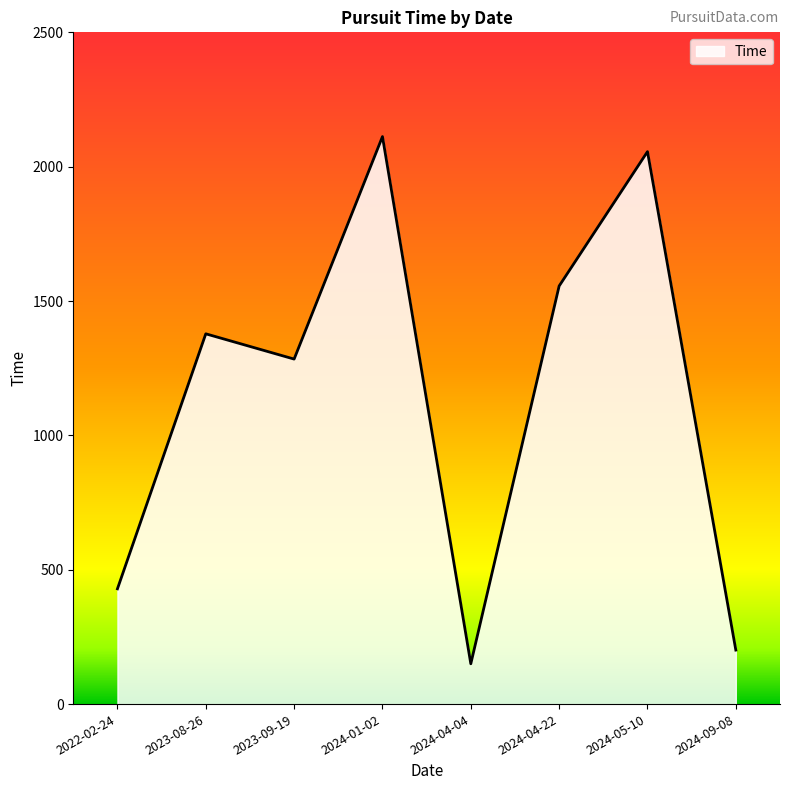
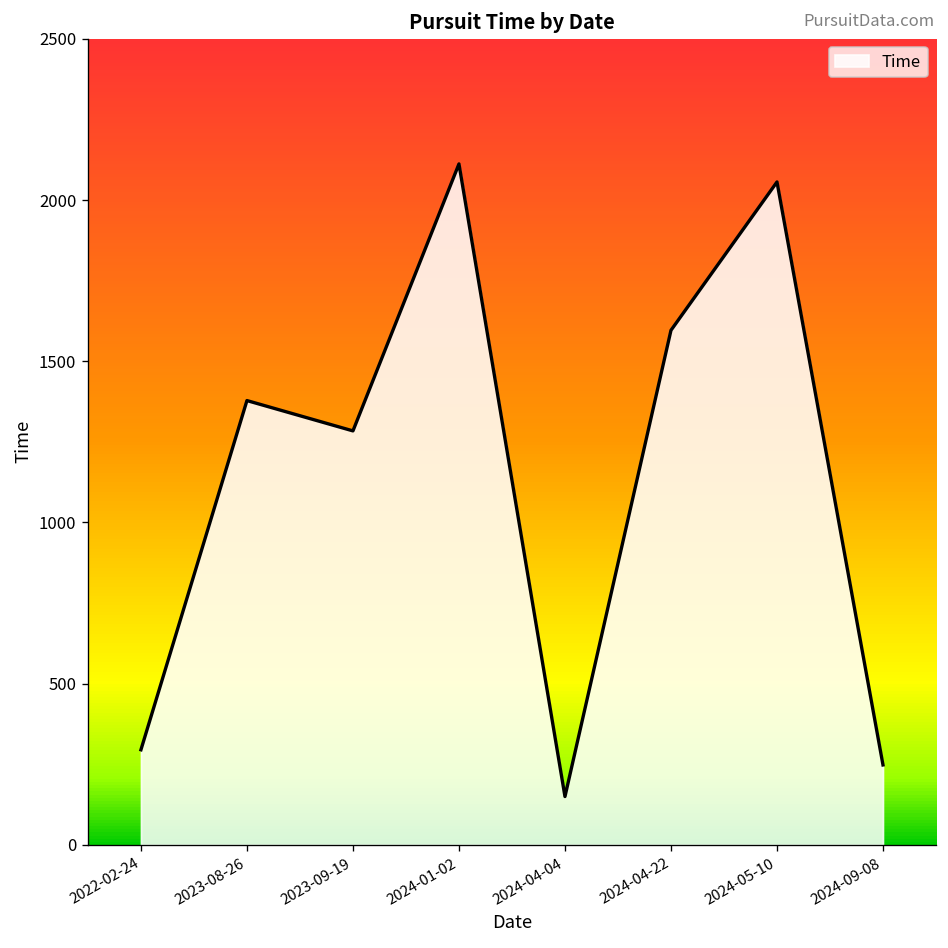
  {
-   "2022-02-24": 430,
+   "2022-02-24": 300,
    "2023-08-26": 1380,
    "2023-09-19": 1280,
    "2024-01-02": 2110,
    "2024-04-04": 150,
-   "2024-04-22": 1560,
+   "2024-04-22": 1600,
    "2024-05-10": 2060,
-   "2024-09-08": 200
+   "2024-09-08": 250
  }
